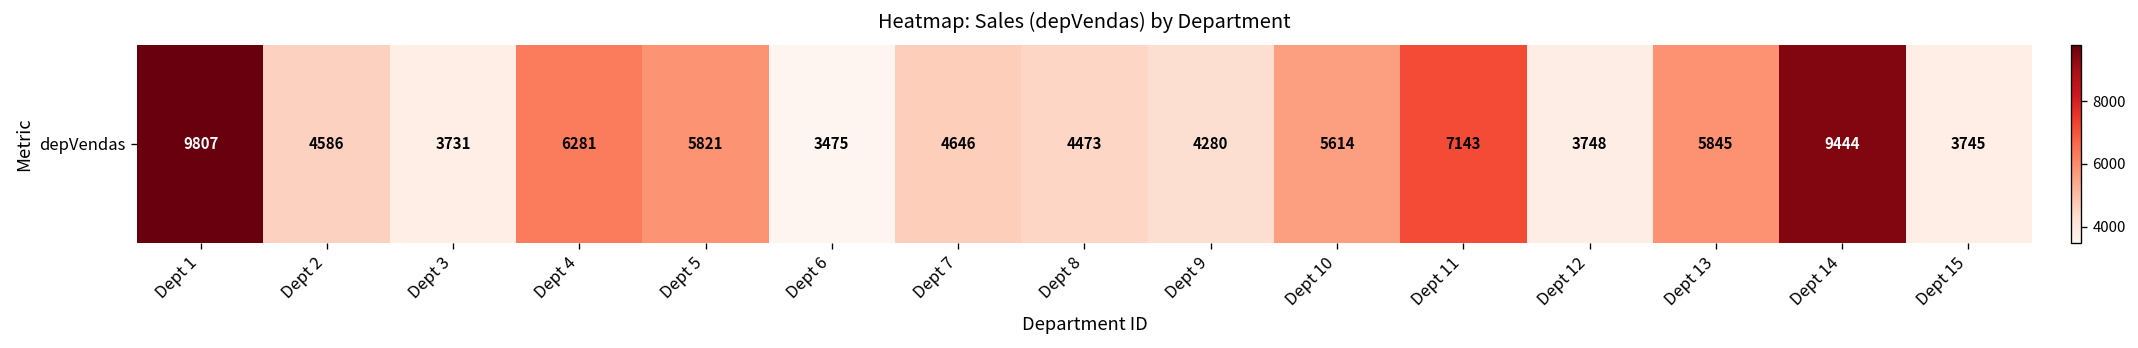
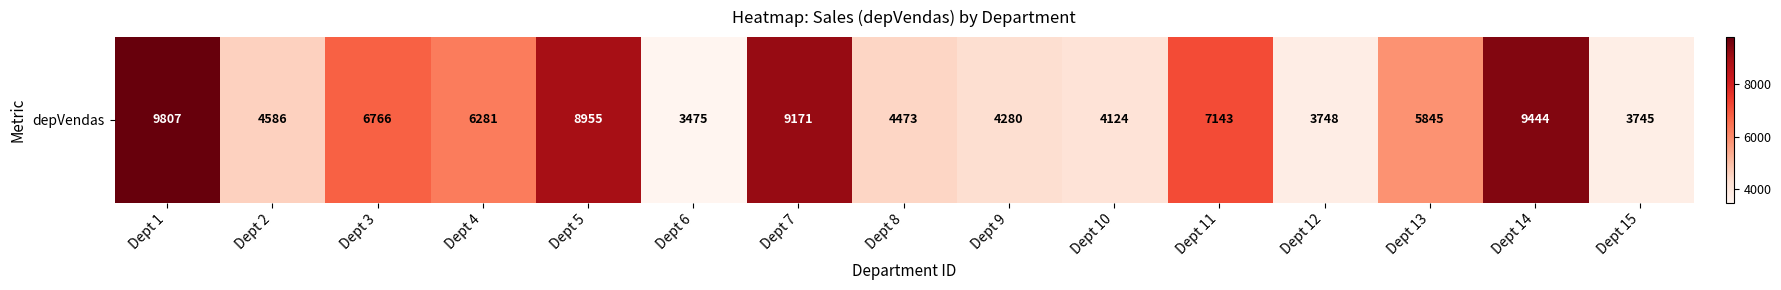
  {
    "depVendas": {
      "Dept 1": 9807,
      "Dept 2": 4586,
-     "Dept 3": 3731,
+     "Dept 3": 6766,
      "Dept 4": 6281,
-     "Dept 5": 5821,
+     "Dept 5": 8955,
      "Dept 6": 3475,
-     "Dept 7": 4646,
+     "Dept 7": 9171,
      "Dept 8": 4473,
      "Dept 9": 4280,
-     "Dept 10": 5614,
+     "Dept 10": 4124,
      "Dept 11": 7143,
      "Dept 12": 3748,
      "Dept 13": 5845,
      "Dept 14": 9444,
      "Dept 15": 3745
    }
  }
